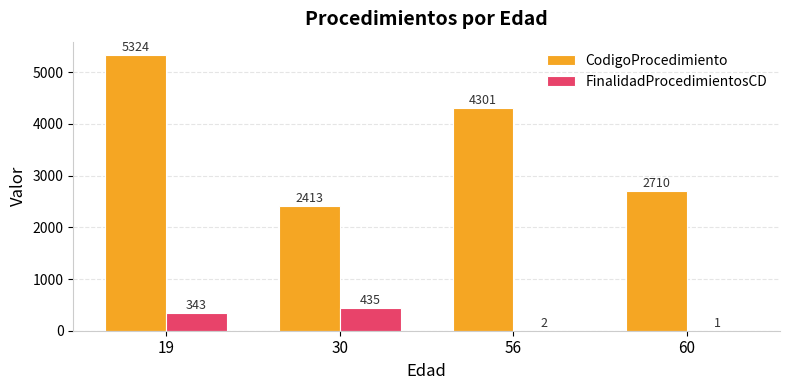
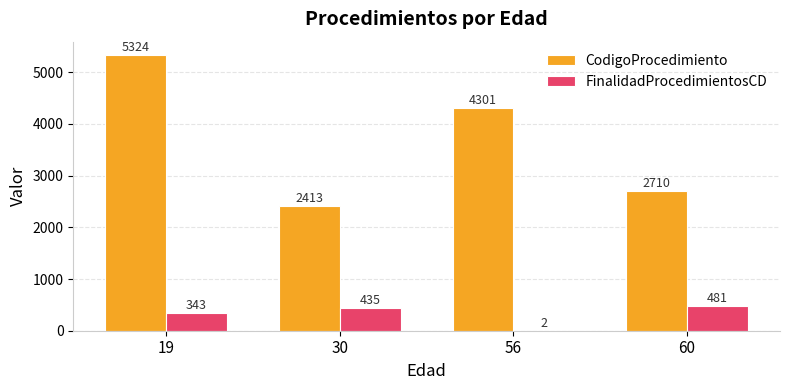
  {
    "CodigoProcedimiento": {
      "19": 5324,
      "30": 2413,
      "56": 4301,
      "60": 2710
    },
    "FinalidadProcedimientosCD": {
      "19": 343,
      "30": 435,
      "56": 2,
-     "60": 1
+     "60": 481
    }
  }
